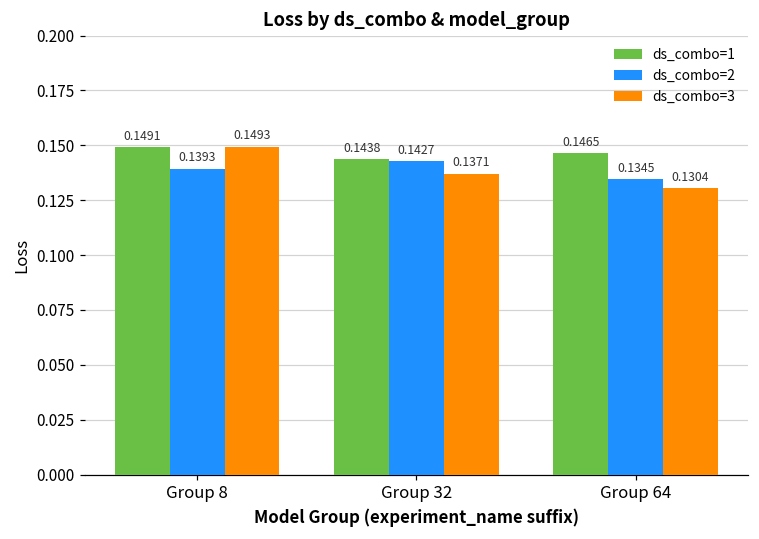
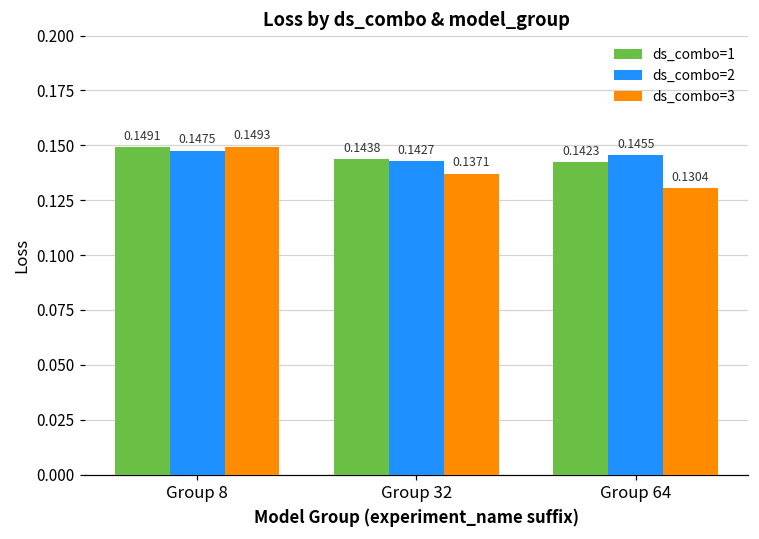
  {
    "ds_combo=1": {
      "Group 8": 0.1491,
      "Group 32": 0.1438,
-     "Group 64": 0.1465
+     "Group 64": 0.1423
    },
    "ds_combo=2": {
-     "Group 8": 0.1393,
+     "Group 8": 0.1475,
      "Group 32": 0.1427,
-     "Group 64": 0.1345
+     "Group 64": 0.1455
    },
    "ds_combo=3": {
      "Group 8": 0.1493,
      "Group 32": 0.1371,
      "Group 64": 0.1304
    }
  }
